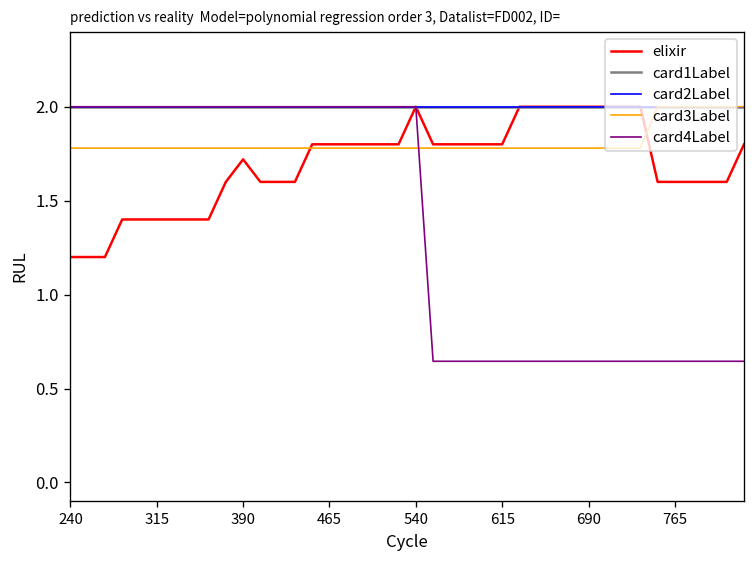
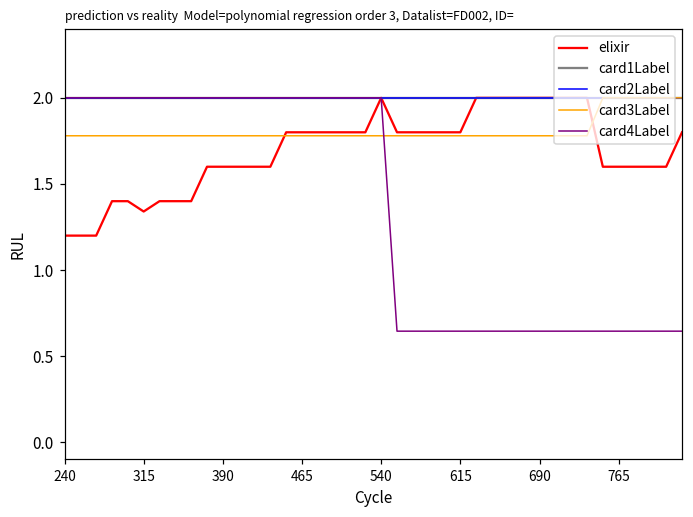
  {
    "elixir": {
      "240": 1.20,
-     "315": 1.40,
-     "390": 1.72,
+     "315": 1.34,
+     "390": 1.60,
      "465": 1.80,
      "615": 1.80,
      "765": 1.60
    },
    "card2Label": {
      "615": 2.00
    },
    "card3Label": {
      "240": 1.78,
      "315": 1.78,
      "390": 1.78,
      "465": 1.78,
      "540": 1.78,
      "615": 1.78,
      "690": 1.78
    },
    "card4Label": {
      "615": 0.65,
      "690": 0.65,
      "765": 0.65
    }
  }
